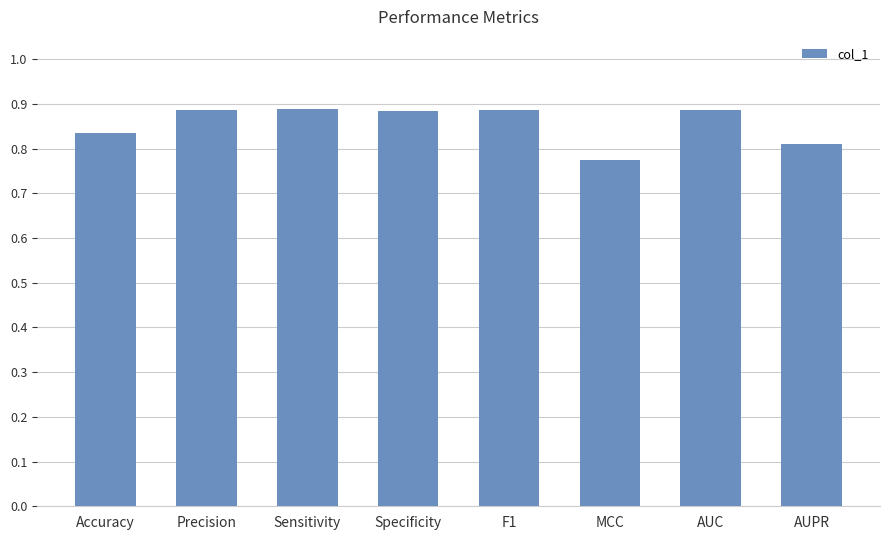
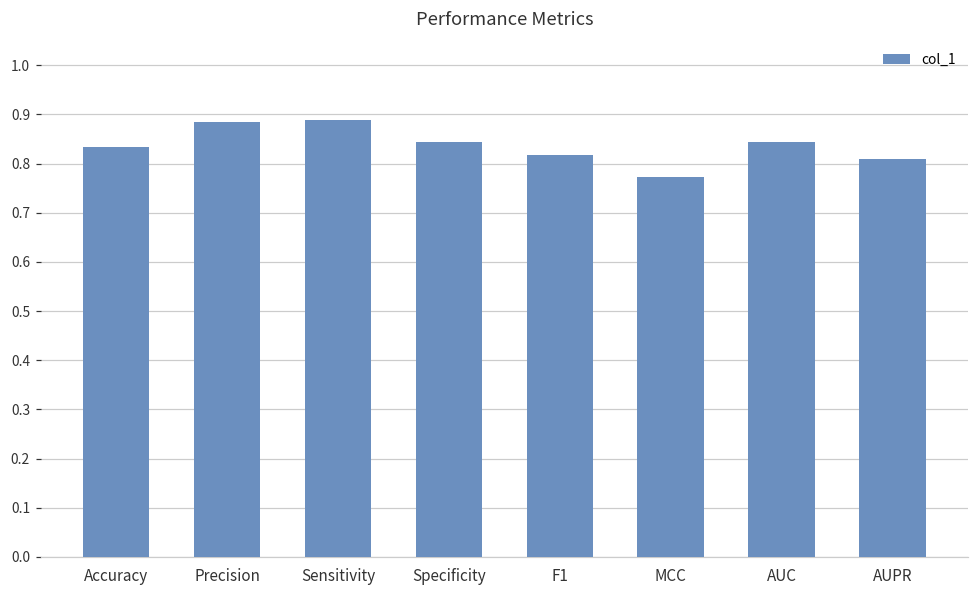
  {
    "Accuracy": 0.83,
    "Precision": 0.89,
    "Sensitivity": 0.89,
-   "Specificity": 0.89,
-   "F1": 0.89,
+   "Specificity": 0.84,
+   "F1": 0.82,
    "MCC": 0.77,
-   "AUC": 0.89,
+   "AUC": 0.84,
    "AUPR": 0.81
  }
